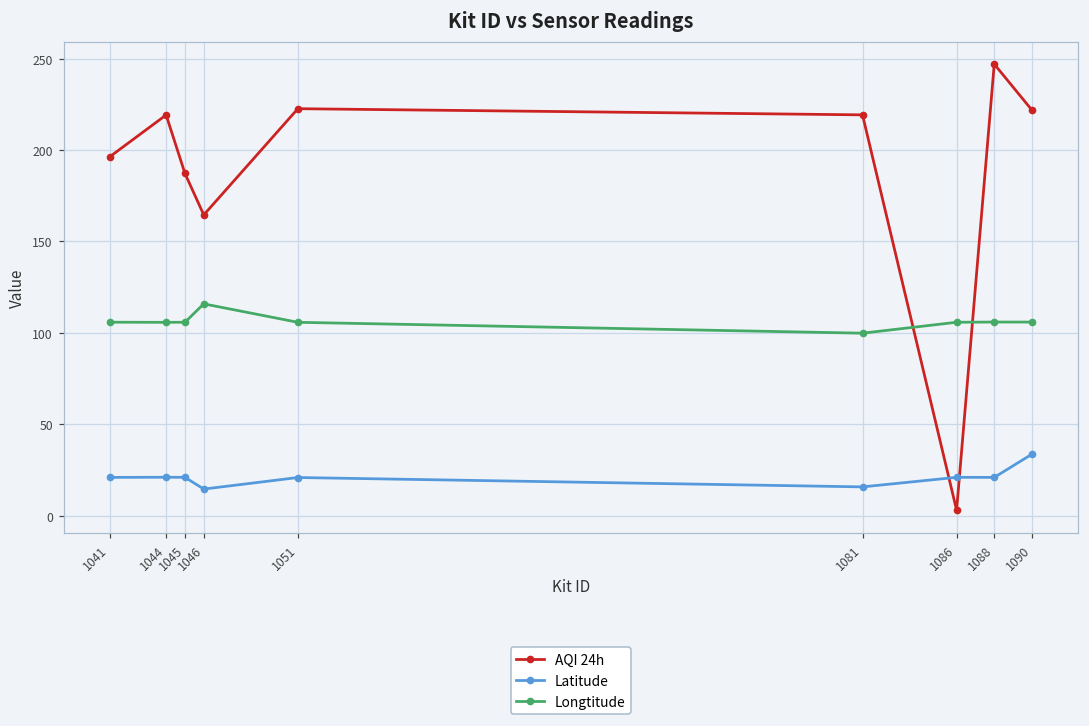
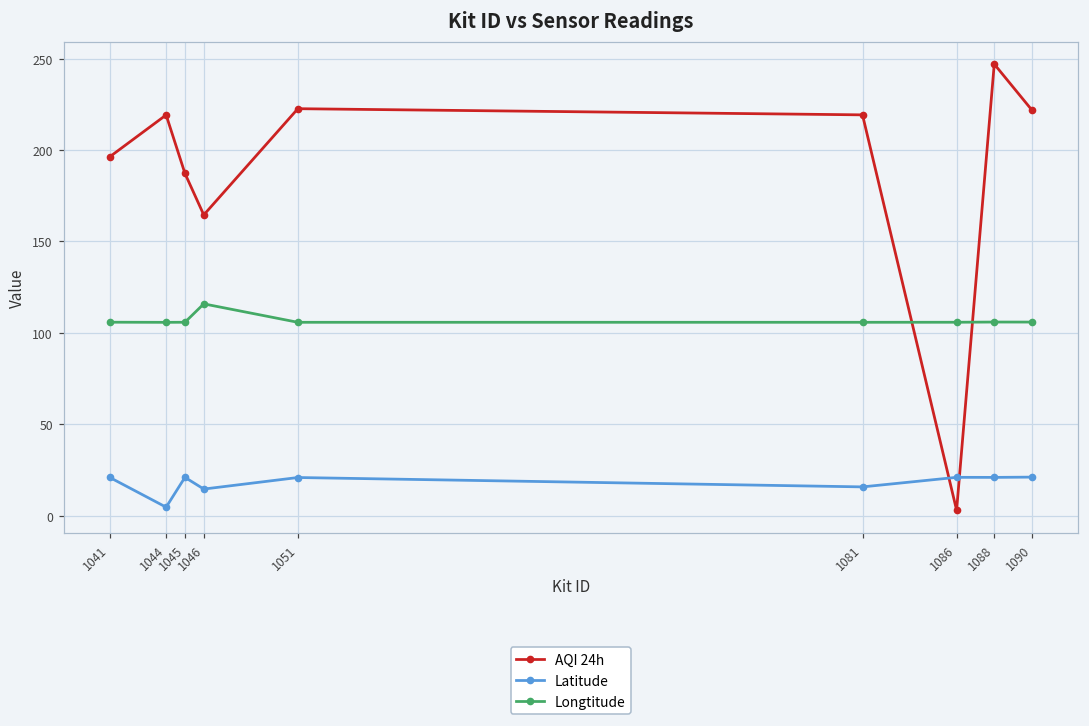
  {
    "AQI 24h": {
      "1041": 196,
      "1044": 219,
      "1045": 187,
      "1046": 165,
      "1051": 223,
      "1081": 219,
      "1086": 3,
      "1088": 247,
      "1090": 222
    },
    "Latitude": {
      "1041": 21,
-     "1044": 21,
+     "1044": 5,
      "1045": 21,
      "1046": 15,
      "1051": 21,
      "1081": 16,
      "1086": 21,
      "1088": 21,
-     "1090": 34
+     "1090": 21
    },
    "Longtitude": {
      "1041": 106,
      "1044": 106,
      "1045": 106,
      "1046": 116,
      "1051": 106,
-     "1081": 100,
+     "1081": 106,
      "1086": 106,
      "1088": 106,
      "1090": 106
    }
  }
